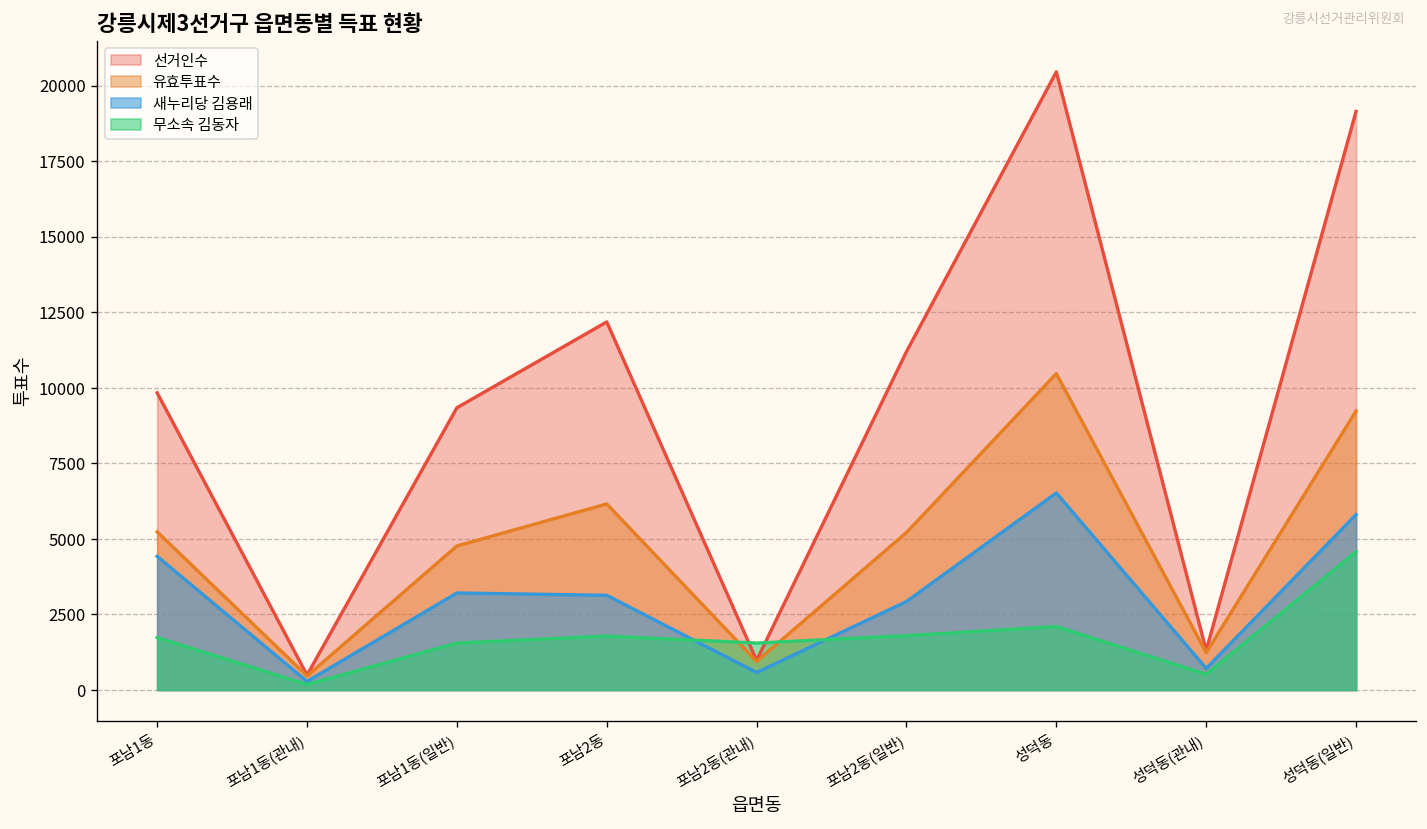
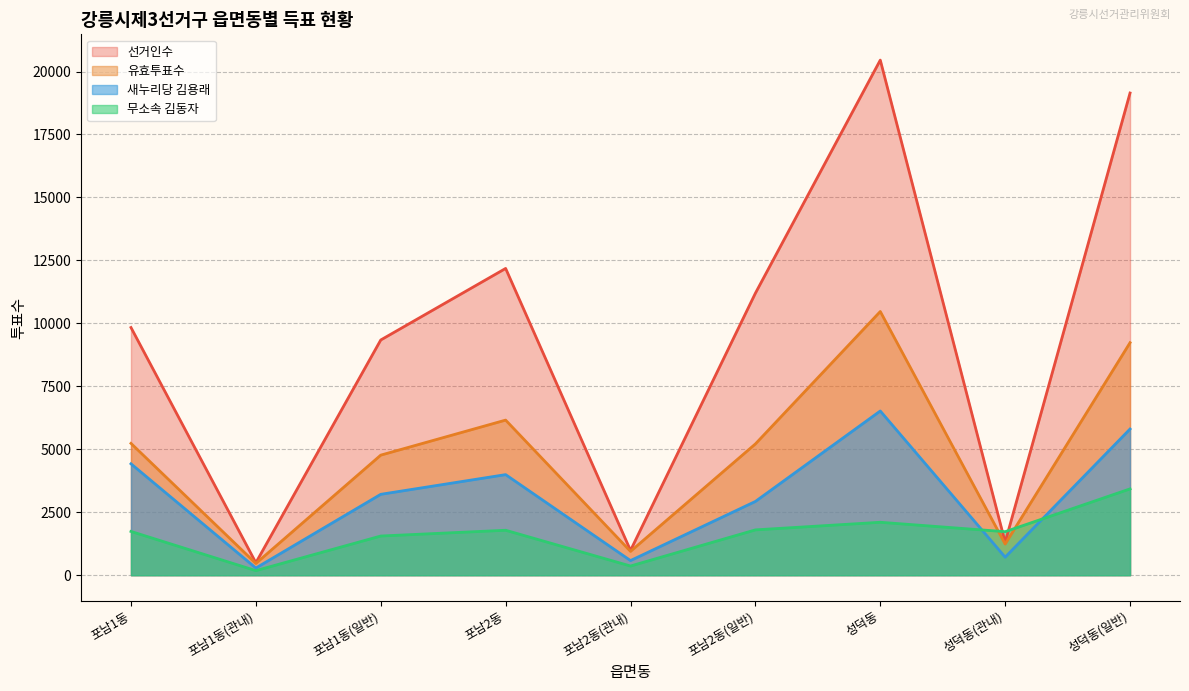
  {
    "새누리당 김용래": {
      "포남1동": 4400,
      "포남1동(관내)": 300,
      "포남1동(일반)": 3200,
-     "포남2동": 3100,
+     "포남2동": 4000,
      "포남2동(관내)": 600,
      "포남2동(일반)": 2900,
      "성덕동": 6500,
      "성덕동(관내)": 700,
      "성덕동(일반)": 5800
    },
    "무소속 김동자": {
      "포남1동": 1700,
      "포남1동(관내)": 200,
      "포남1동(일반)": 1600,
      "포남2동": 1800,
-     "포남2동(관내)": 1600,
+     "포남2동(관내)": 400,
      "포남2동(일반)": 1800,
      "성덕동": 2100,
-     "성덕동(관내)": 500,
-     "성덕동(일반)": 4600
+     "성덕동(관내)": 1700,
+     "성덕동(일반)": 3400
    }
  }
